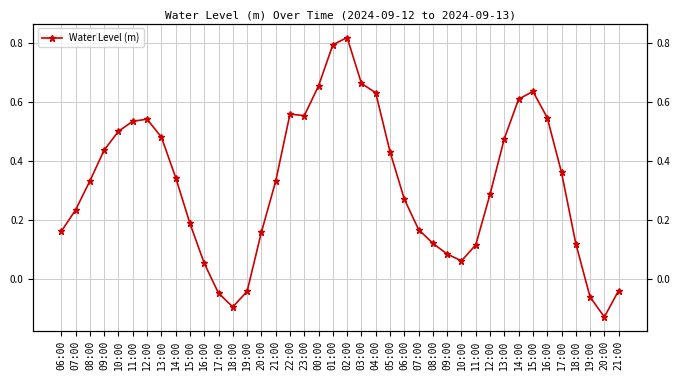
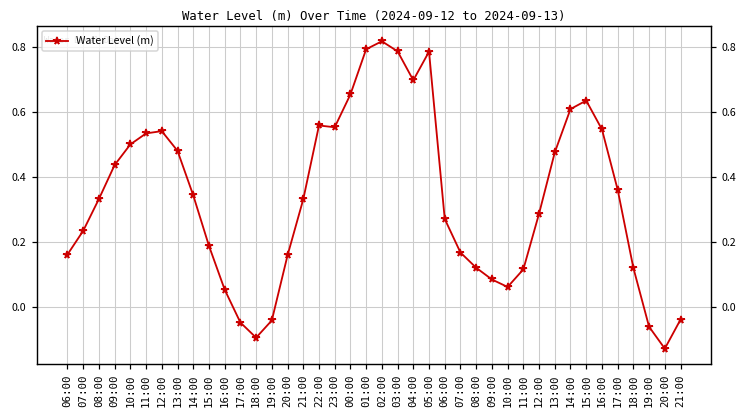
  {
    "22:00": 0.56,
    "23:00": 0.55,
    "00:00": 0.65,
    "01:00": 0.79,
    "02:00": 0.82,
-   "03:00": 0.66,
-   "04:00": 0.63,
-   "05:00": 0.43
+   "03:00": 0.79,
+   "04:00": 0.70,
+   "05:00": 0.79
  }
